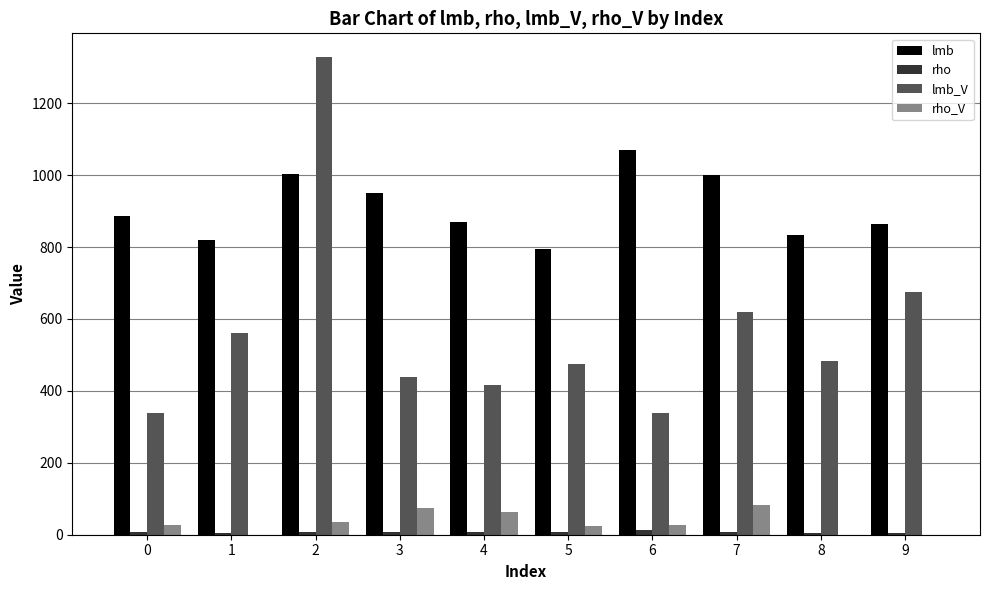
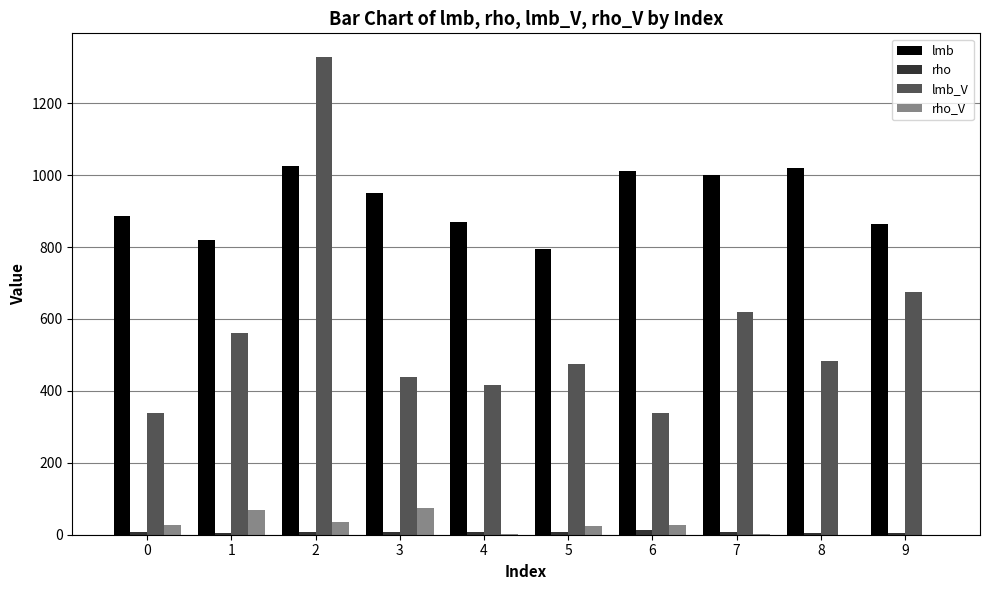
  {
    "lmb": {
      "0": 890,
      "1": 820,
-     "2": 1000,
+     "2": 1030,
      "3": 950,
      "4": 870,
      "5": 800,
-     "6": 1070,
+     "6": 1010,
      "7": 1000,
-     "8": 830,
+     "8": 1020,
      "9": 860
    },
    "rho_V": {
      "0": 30,
-     "1": 0,
+     "1": 70,
      "2": 40,
      "3": 80,
-     "4": 60,
+     "4": 0,
      "5": 30,
      "6": 30,
-     "7": 80
+     "7": 0
    }
  }
